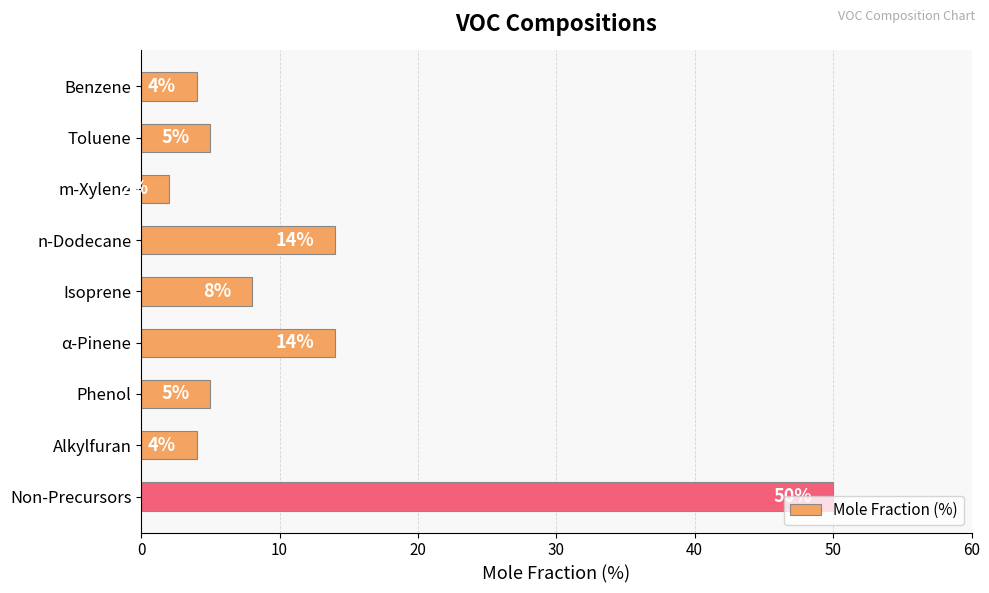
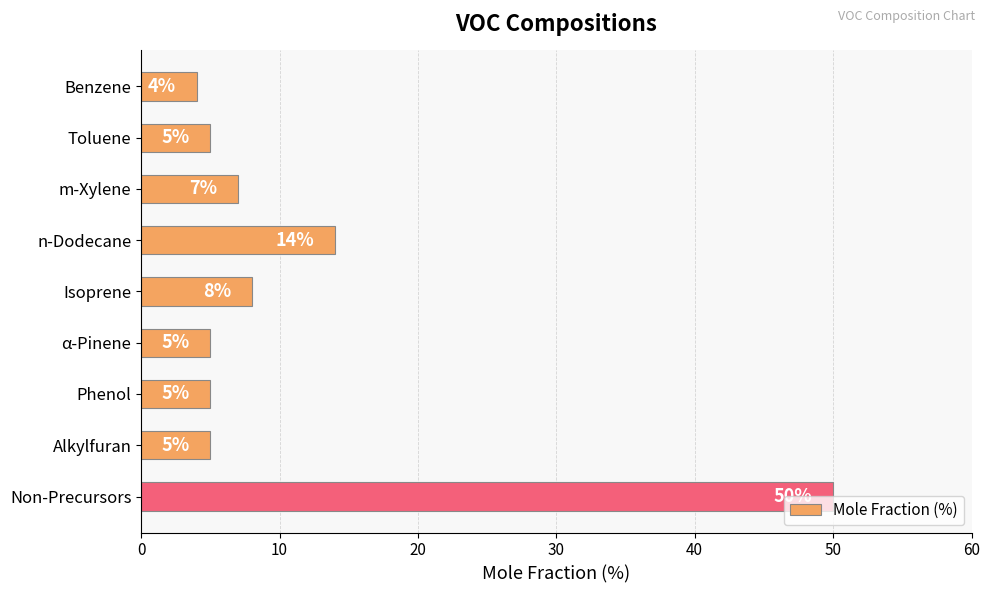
  {
    "Benzene": "4%",
    "Toluene": "5%",
-   "m-Xylene": "2",
+   "m-Xylene": "7",
    "n-Dodecane": "14%",
    "Isoprene": "8%",
-   "α-Pinene": "14%",
+   "α-Pinene": "5%",
    "Phenol": "5%",
-   "Alkylfuran": "4%"
+   "Alkylfuran": "5%"
  }
